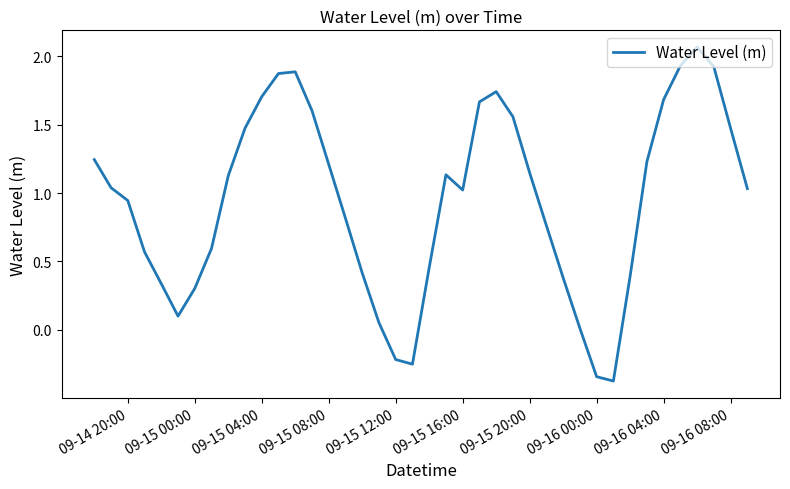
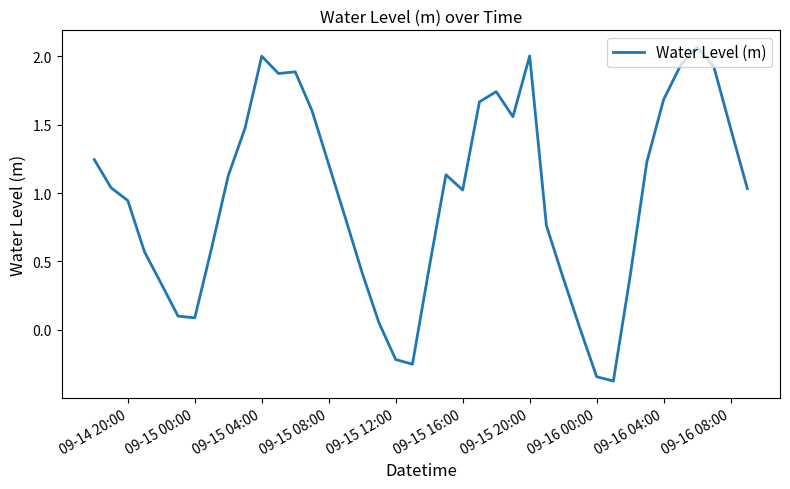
  {
    "09-14 20:00": 0.94,
-   "09-15 00:00": 0.30,
-   "09-15 04:00": 1.71,
+   "09-15 00:00": 0.09,
+   "09-15 04:00": 2.00,
    "09-15 08:00": 1.21,
    "09-15 12:00": -0.22,
    "09-15 16:00": 1.02,
-   "09-15 20:00": 1.15,
+   "09-15 20:00": 2.00,
    "09-16 00:00": -0.35,
    "09-16 04:00": 1.68,
    "09-16 08:00": 1.47
  }
